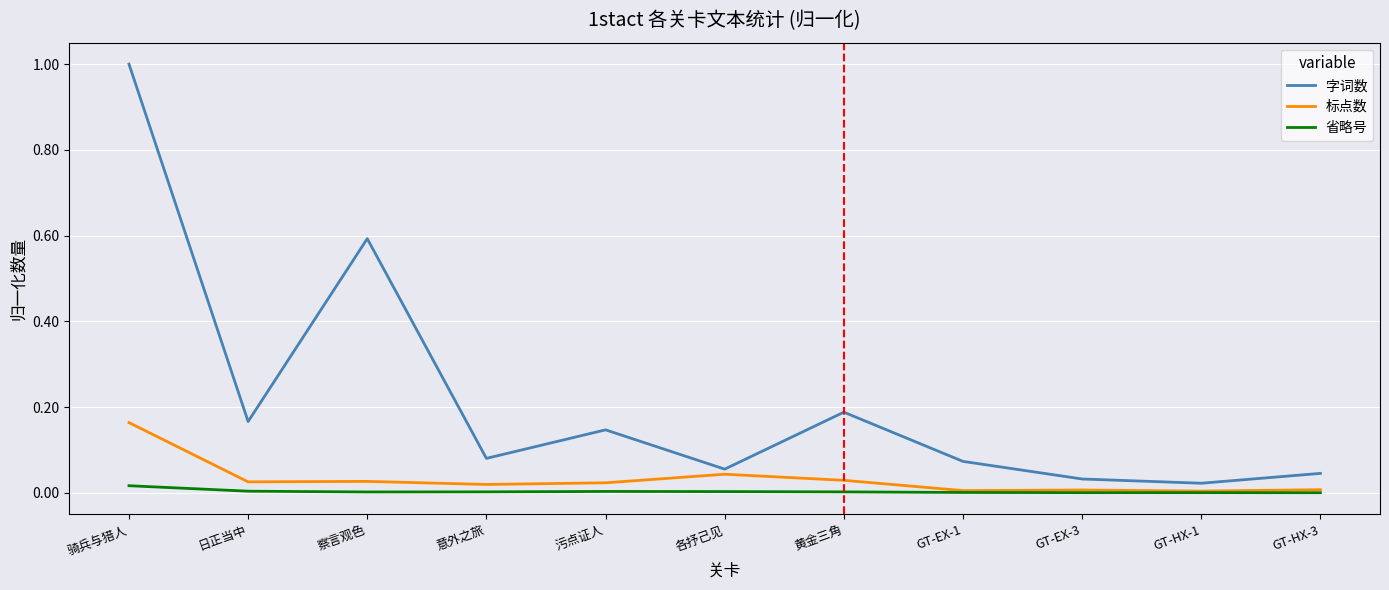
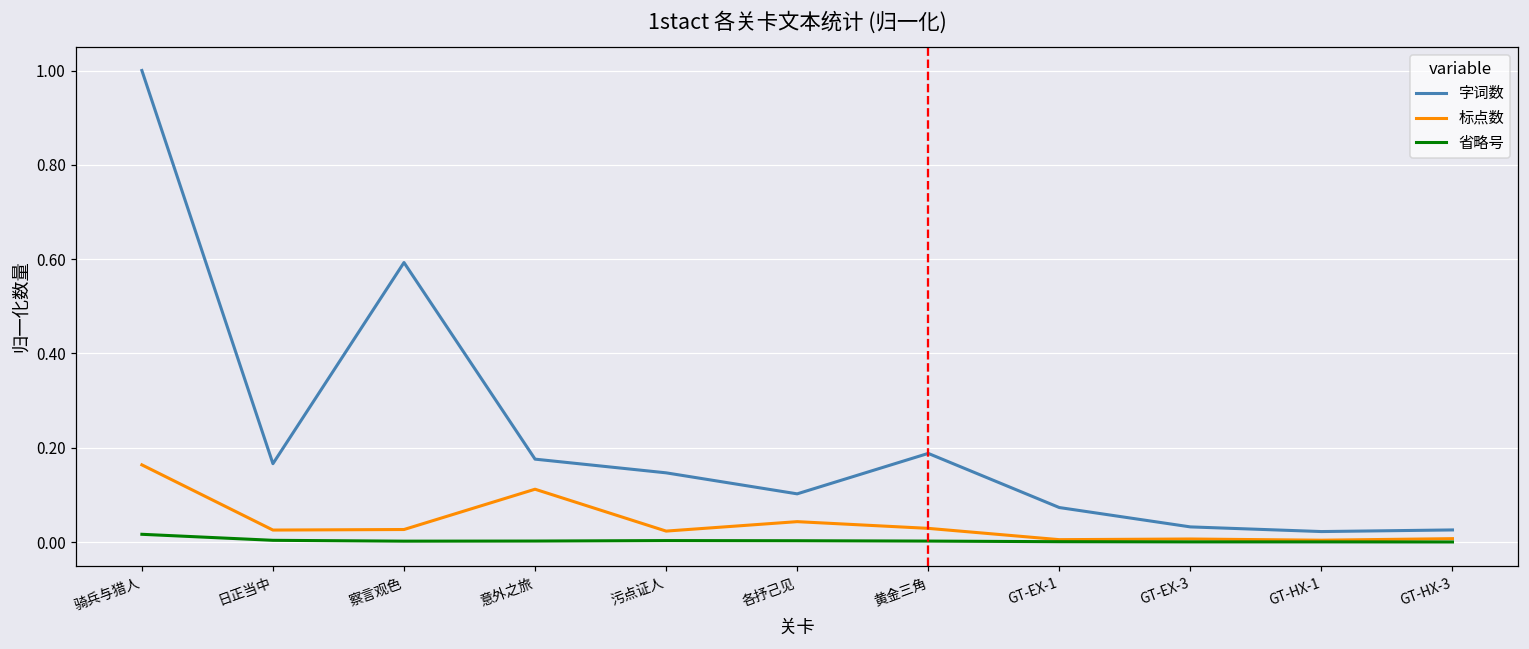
  {
    "字词数": {
      "骑兵与猎人": 1.00,
      "日正当中": 0.17,
      "察言观色": 0.59,
-     "意外之旅": 0.08,
+     "意外之旅": 0.18,
      "污点证人": 0.15,
-     "各抒己见": 0.06,
+     "各抒己见": 0.10,
      "黄金三角": 0.19,
      "GT-EX-1": 0.07,
      "GT-EX-3": 0.03,
      "GT-HX-1": 0.02,
-     "GT-HX-3": 0.05
+     "GT-HX-3": 0.03
    },
    "标点数": {
      "骑兵与猎人": 0.16,
      "日正当中": 0.03,
      "察言观色": 0.03,
-     "意外之旅": 0.02,
+     "意外之旅": 0.11,
      "污点证人": 0.02,
      "各抒己见": 0.04,
      "黄金三角": 0.03,
      "GT-EX-3": 0.01,
      "GT-HX-3": 0.01
    },
    "省略号": {
      "骑兵与猎人": 0.02,
      "日正当中": 0.00,
      "察言观色": 0.00,
      "意外之旅": 0.00,
      "污点证人": 0.00,
      "各抒己见": 0.00,
      "黄金三角": 0.00,
      "GT-EX-3": 0.00,
      "GT-HX-3": 0.00
    }
  }
